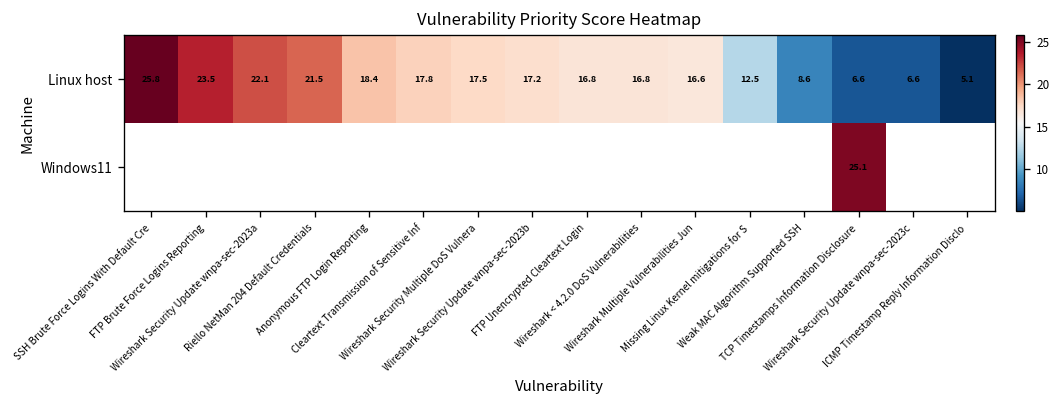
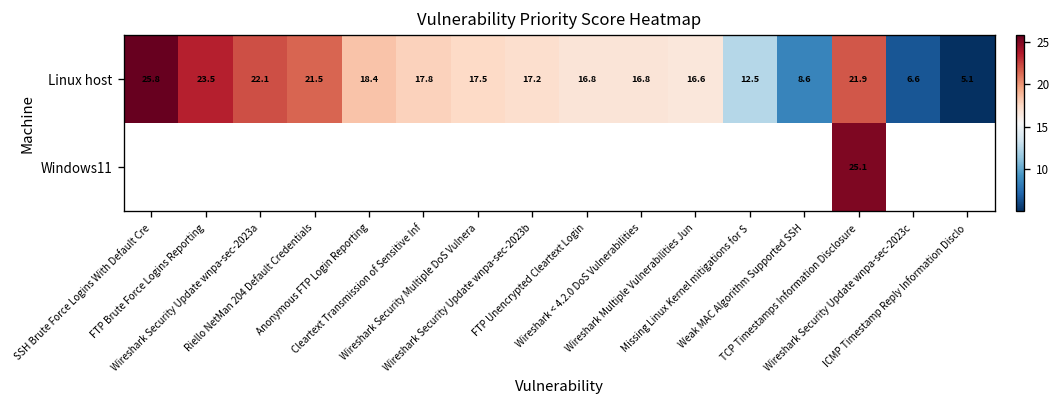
  {
    "Linux host": {
      "SSH Brute Force Logins With Default Cre": 25.8,
      "FTP Brute Force Logins Reporting": 23.5,
      "Wireshark Security Update wnpa-sec-2023a": 22.1,
      "Riello NetMan 204 Default Credentials": 21.5,
      "Anonymous FTP Login Reporting": 18.4,
      "Cleartext Transmission of Sensitive Inf": 17.8,
      "Wireshark Security Multiple DoS Vulnera": 17.5,
      "Wireshark Security Update wnpa-sec-2023b": 17.2,
      "FTP Unencrypted Cleartext Login": 16.8,
      "Wireshark < 4.2.0 DoS Vulnerabilities": 16.8,
      "Wireshark Multiple Vulnerabilities Jun": 16.6,
      "Missing Linux Kernel mitigations for S": 12.5,
      "Weak MAC Algorithm Supported SSH": 8.6,
-     "TCP Timestamps Information Disclosure": 6.6,
+     "TCP Timestamps Information Disclosure": 21.9,
      "Wireshark Security Update wnpa-sec-2023c": 6.6,
      "ICMP Timestamp Reply Information Disclo": 5.1
    },
    "Windows11": {
      "TCP Timestamps Information Disclosure": 25.1
    }
  }
